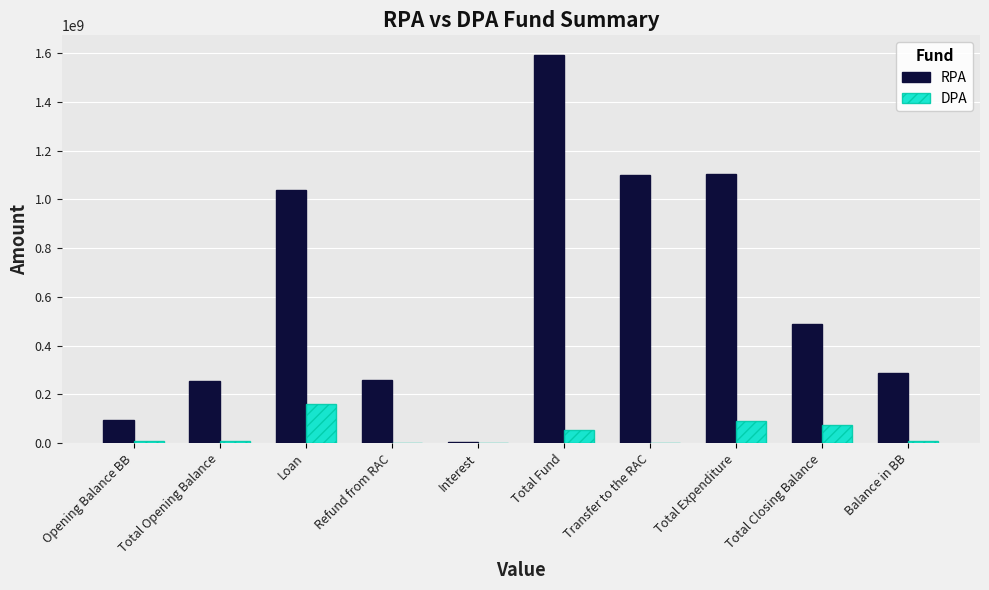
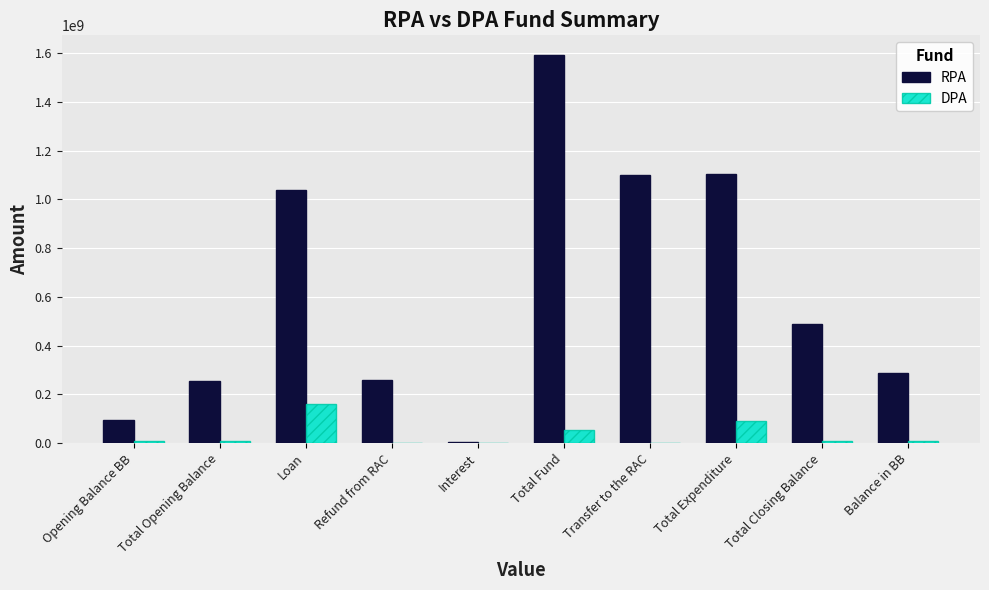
  {
    "RPA": {
      "Opening Balance BB": 100000000,
      "Total Opening Balance": 250000000,
      "Loan": 1040000000,
      "Refund from RAC": 260000000,
      "Total Fund": 1590000000,
      "Transfer to the RAC": 1100000000,
      "Total Expenditure": 1110000000,
      "Total Closing Balance": 490000000,
      "Balance in BB": 290000000
    },
    "DPA": {
      "Loan": 160000000,
      "Refund from RAC": 0,
      "Interest": 0,
      "Total Fund": 50000000,
      "Transfer to the RAC": 0,
      "Total Expenditure": 90000000,
-     "Total Closing Balance": 80000000
+     "Total Closing Balance": 10000000
    }
  }
